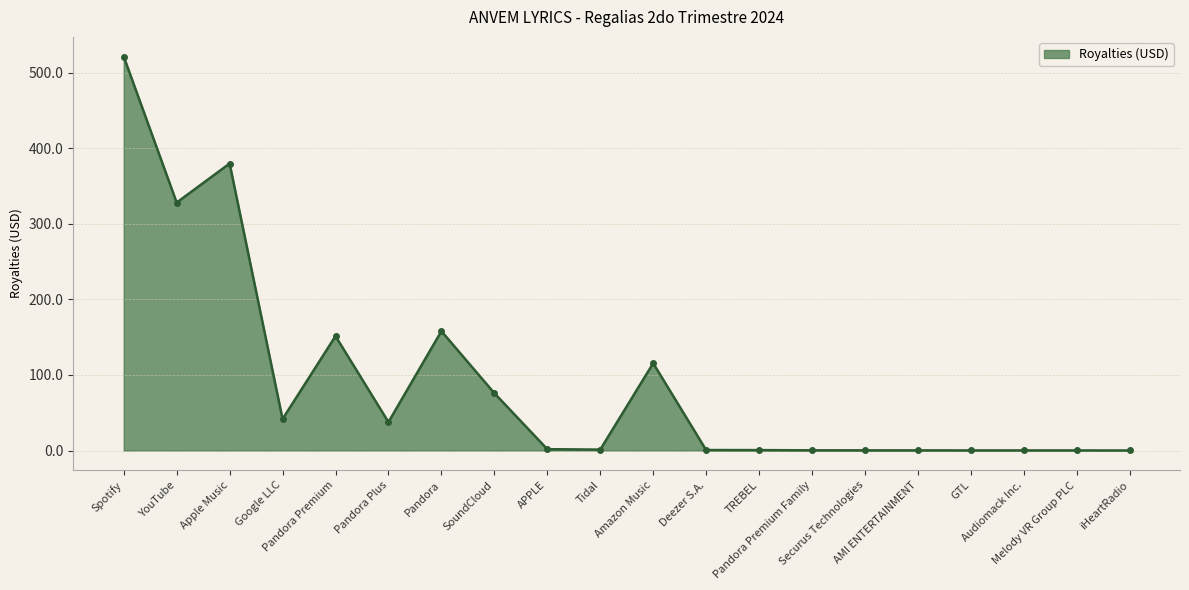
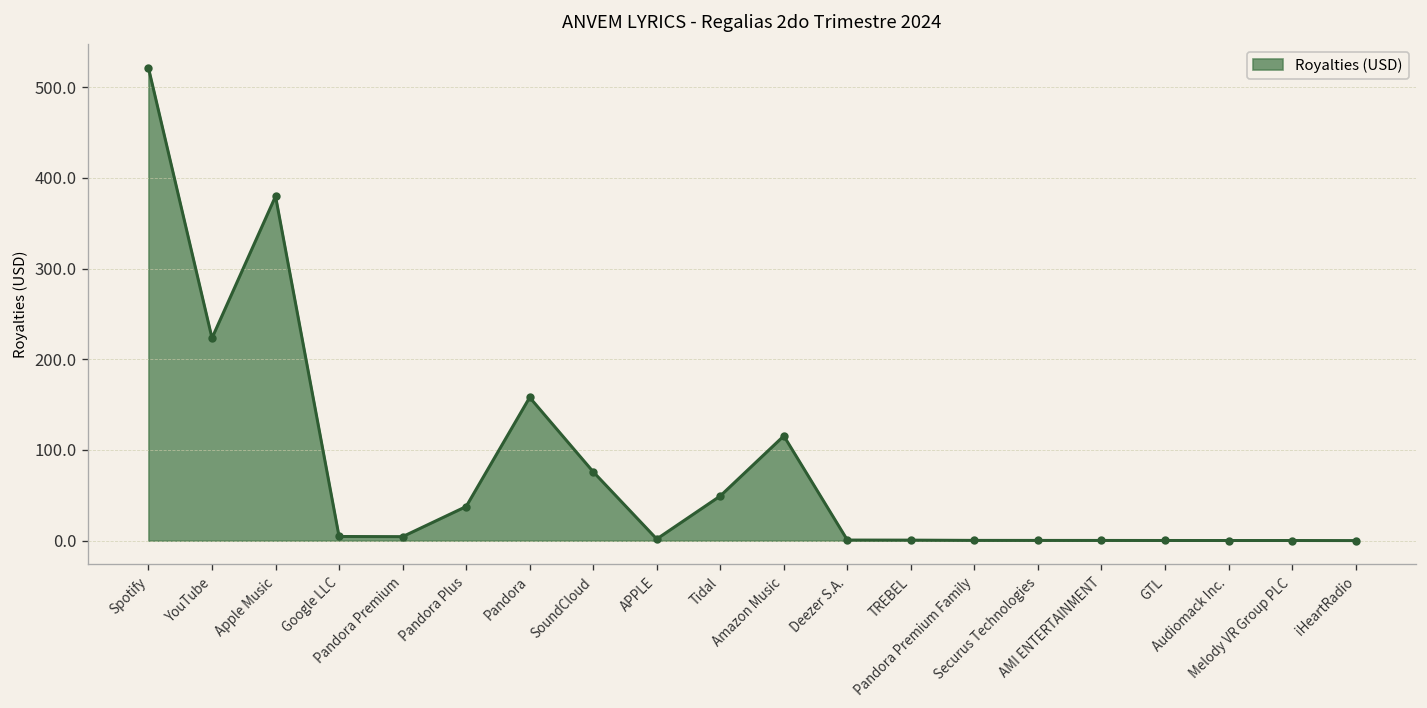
  {
    "Spotify": 520,
-   "YouTube": 330,
+   "YouTube": 220,
    "Apple Music": 380,
-   "Google LLC": 40,
-   "Pandora Premium": 150,
+   "Google LLC": 0,
+   "Pandora Premium": 0,
    "Pandora Plus": 40,
    "Pandora": 160,
    "SoundCloud": 80,
    "APPLE": 0,
-   "Tidal": 0,
+   "Tidal": 50,
    "Amazon Music": 120,
    "Deezer S.A.": 0,
    "TREBEL": 0,
    "Pandora Premium Family": 0,
    "Securus Technologies": 0,
    "AMI ENTERTAINMENT": 0,
    "GTL": 0,
    "Audiomack Inc.": 0,
    "Melody VR Group PLC": 0,
    "iHeartRadio": 0
  }
